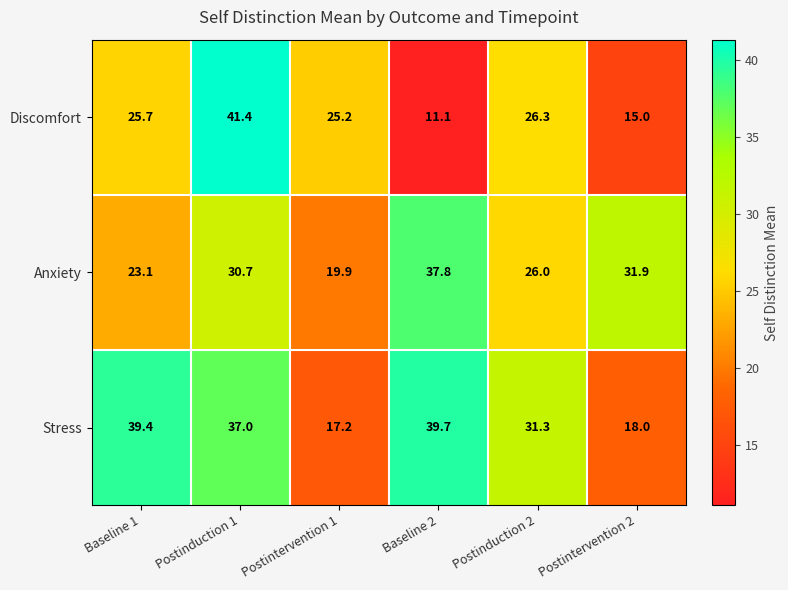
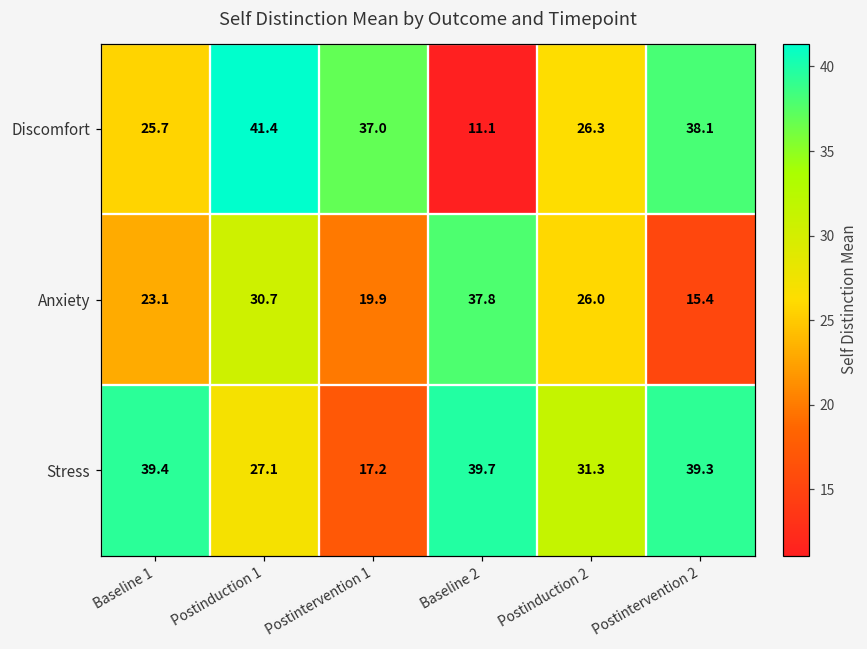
  {
    "Discomfort": {
      "Baseline 1": 25.7,
      "Postinduction 1": 41.4,
-     "Postintervention 1": 25.2,
+     "Postintervention 1": 37.0,
      "Baseline 2": 11.1,
      "Postinduction 2": 26.3,
-     "Postintervention 2": 15.0
+     "Postintervention 2": 38.1
    },
    "Anxiety": {
      "Baseline 1": 23.1,
      "Postinduction 1": 30.7,
      "Postintervention 1": 19.9,
      "Baseline 2": 37.8,
      "Postinduction 2": 26.0,
-     "Postintervention 2": 31.9
+     "Postintervention 2": 15.4
    },
    "Stress": {
      "Baseline 1": 39.4,
-     "Postinduction 1": 37.0,
+     "Postinduction 1": 27.1,
      "Postintervention 1": 17.2,
      "Baseline 2": 39.7,
      "Postinduction 2": 31.3,
-     "Postintervention 2": 18.0
+     "Postintervention 2": 39.3
    }
  }
